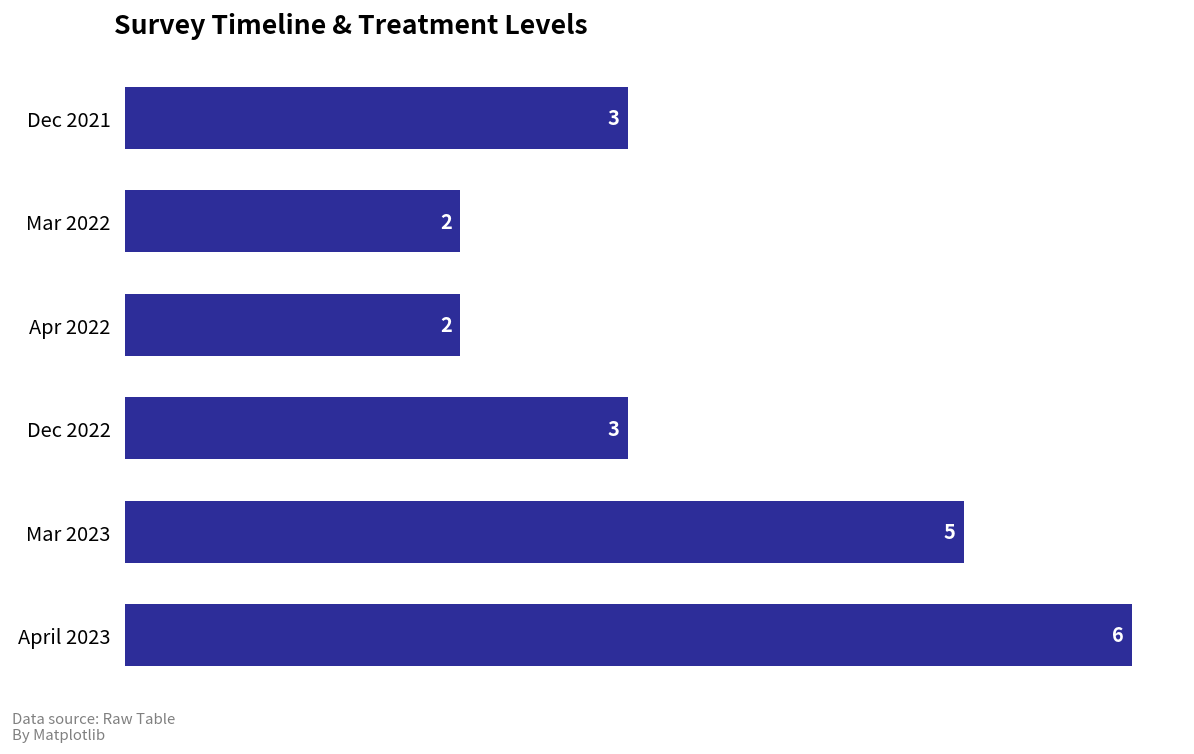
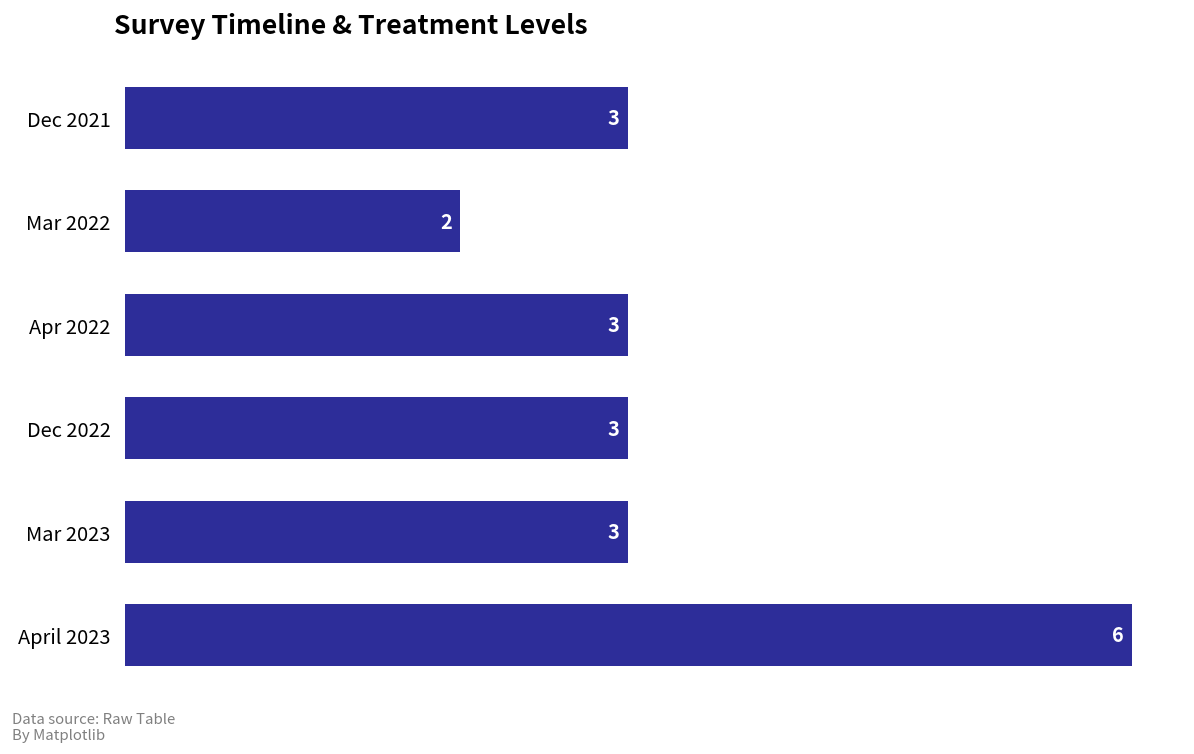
  {
    "Dec 2021": 3,
    "Mar 2022": 2,
-   "Apr 2022": 2,
+   "Apr 2022": 3,
    "Dec 2022": 3,
-   "Mar 2023": 5,
+   "Mar 2023": 3,
    "April 2023": 6
  }
